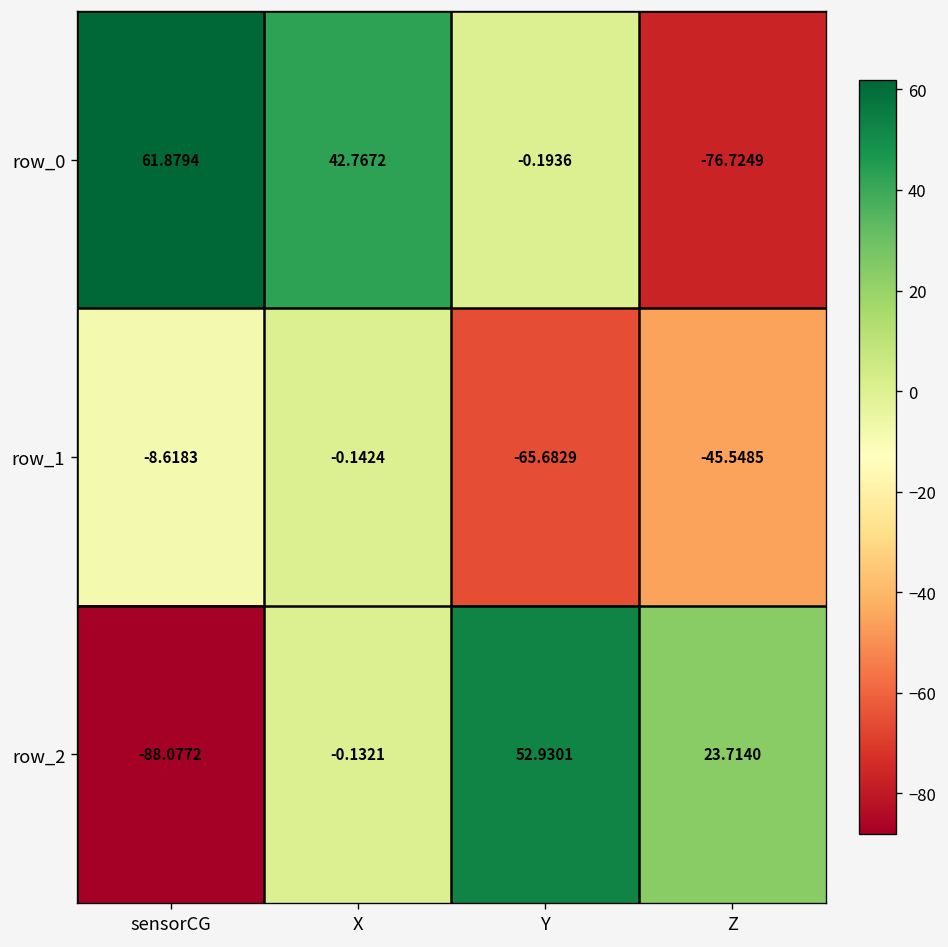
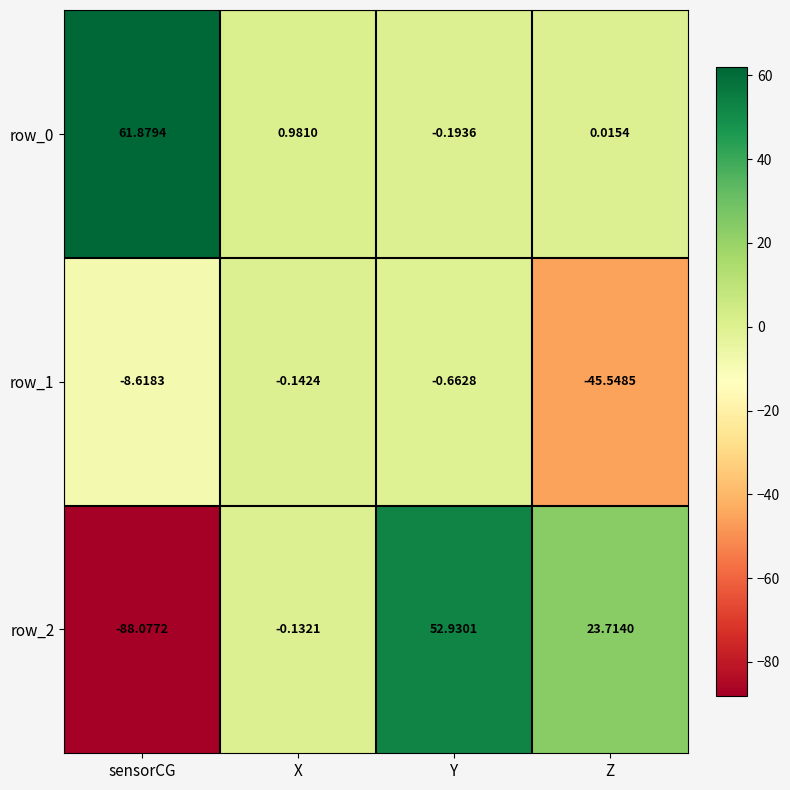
  {
    "row_0": {
      "sensorCG": 61.8794,
-     "X": 42.7672,
+     "X": 0.9810,
      "Y": -0.1936,
-     "Z": -76.7249
+     "Z": 0.0154
    },
    "row_1": {
      "sensorCG": -8.6183,
      "X": -0.1424,
-     "Y": -65.6829,
+     "Y": -0.6628,
      "Z": -45.5485
    },
    "row_2": {
      "sensorCG": -88.0772,
      "X": -0.1321,
      "Y": 52.9301,
      "Z": 23.7140
    }
  }
